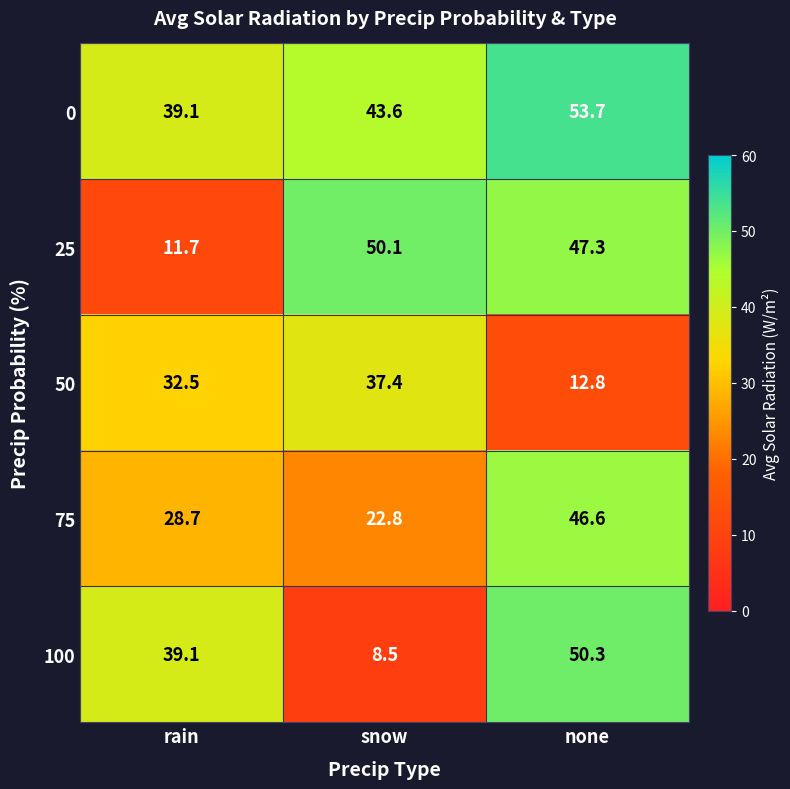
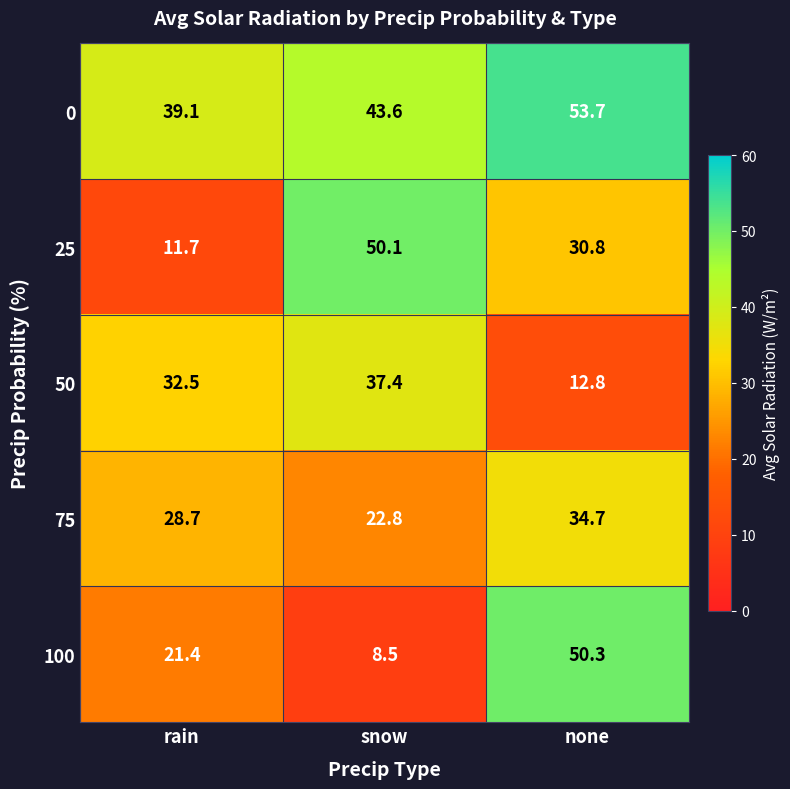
  {
    "0": {
      "rain": 39.1,
      "snow": 43.6,
      "none": 53.7
    },
    "25": {
      "rain": 11.7,
      "snow": 50.1,
-     "none": 47.3
+     "none": 30.8
    },
    "50": {
      "rain": 32.5,
      "snow": 37.4,
      "none": 12.8
    },
    "75": {
      "rain": 28.7,
      "snow": 22.8,
-     "none": 46.6
+     "none": 34.7
    },
    "100": {
-     "rain": 39.1,
+     "rain": 21.4,
      "snow": 8.5,
      "none": 50.3
    }
  }
